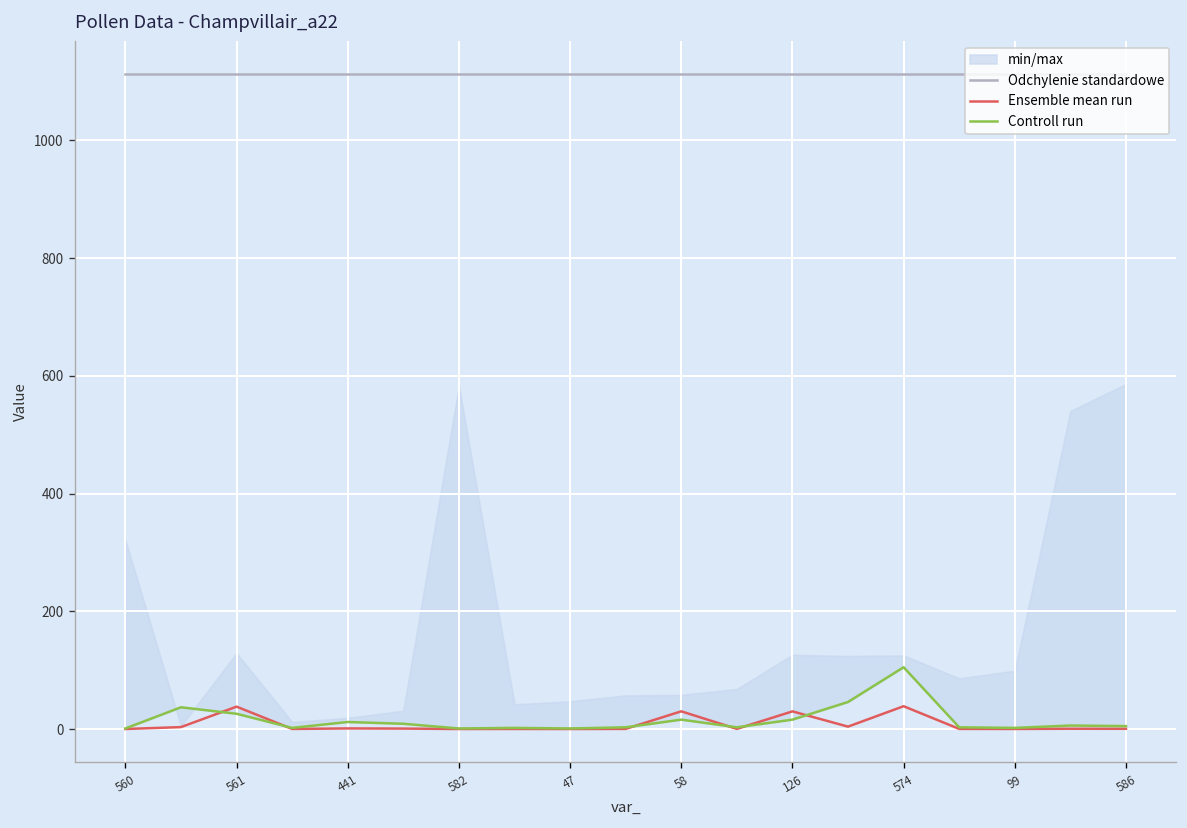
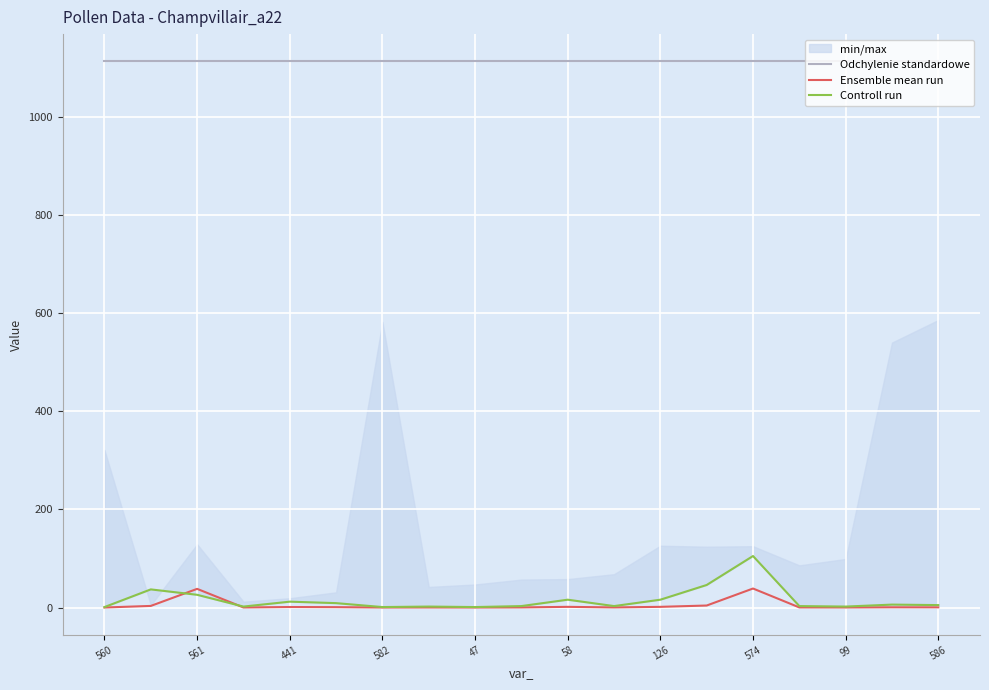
  {
    "Odchylenie standardowe": {
      "560": 1110,
      "561": 1110,
      "441": 1110,
      "582": 1110,
      "47": 1110,
      "58": 1110,
      "126": 1110,
      "574": 1110
    },
    "Ensemble mean run": {
      "561": 40,
      "441": 0,
-     "58": 30,
-     "126": 30,
+     "58": 0,
+     "126": 0,
      "574": 40
    },
    "Controll run": {
      "561": 30,
      "441": 10,
      "58": 20,
      "126": 20,
      "574": 110
    }
  }
